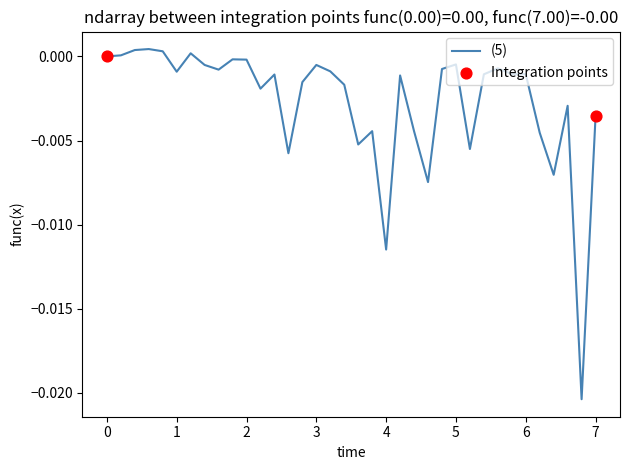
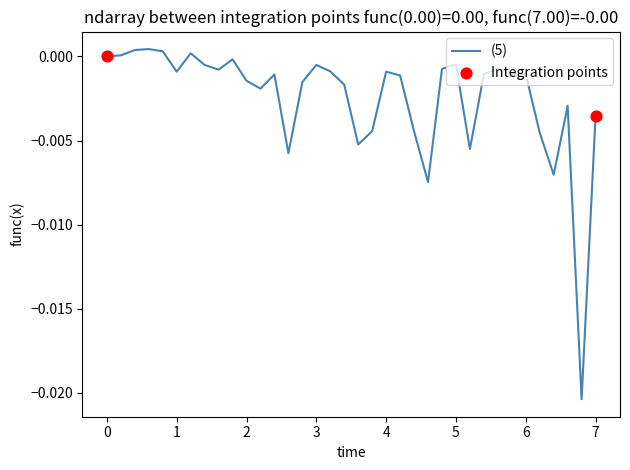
  {
    "(5)": {
      "1": -0.0009,
-     "2": -0.0002,
+     "2": -0.0014,
      "3": -0.0005,
-     "4": -0.0115
+     "4": -0.0009
    }
  }
